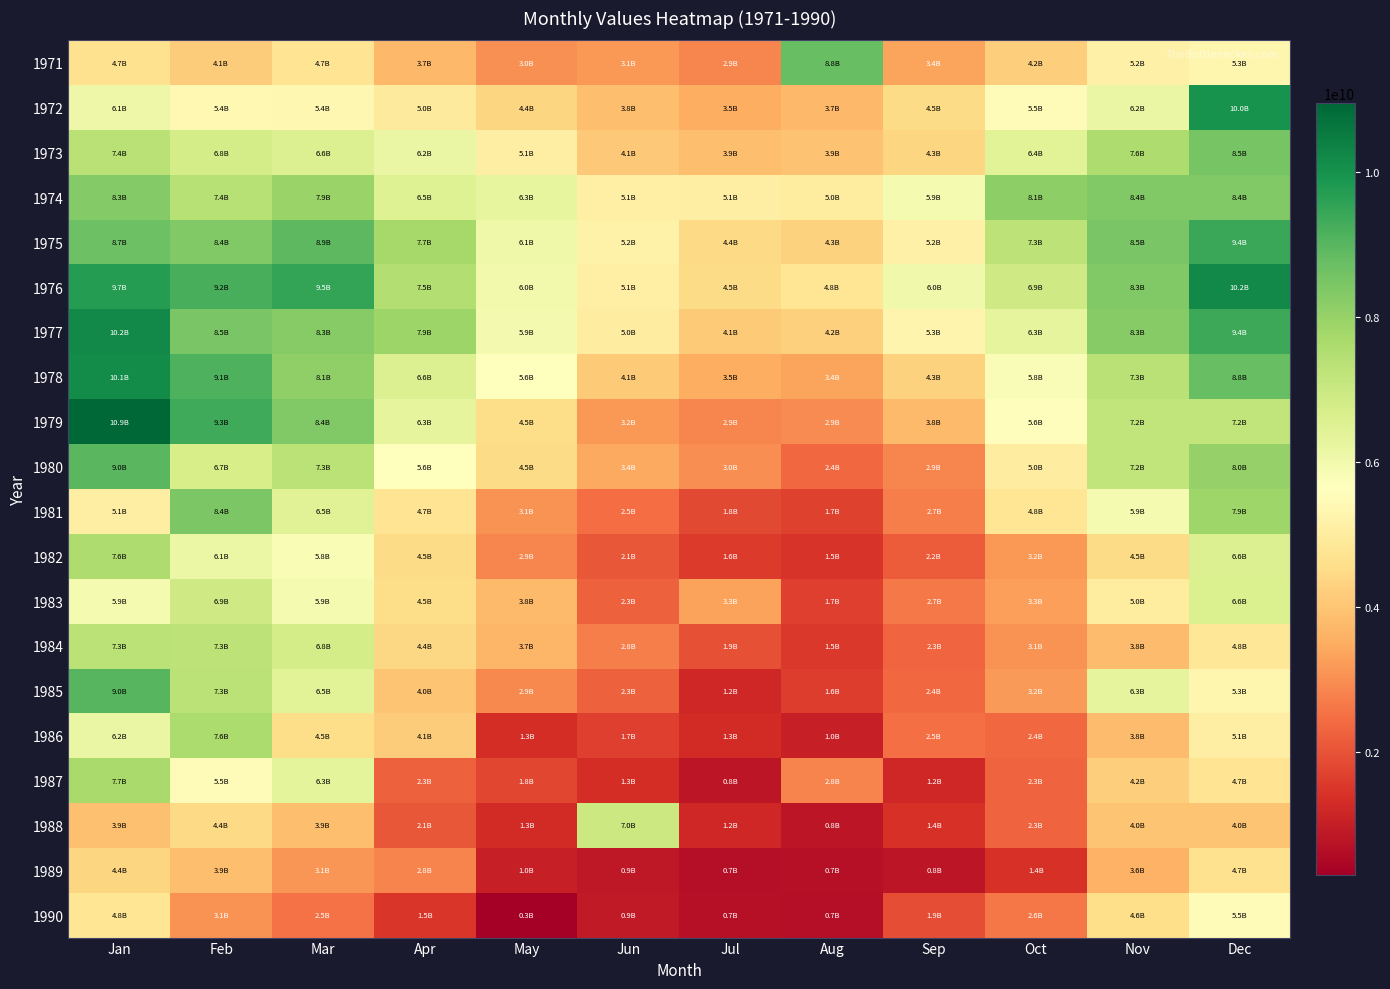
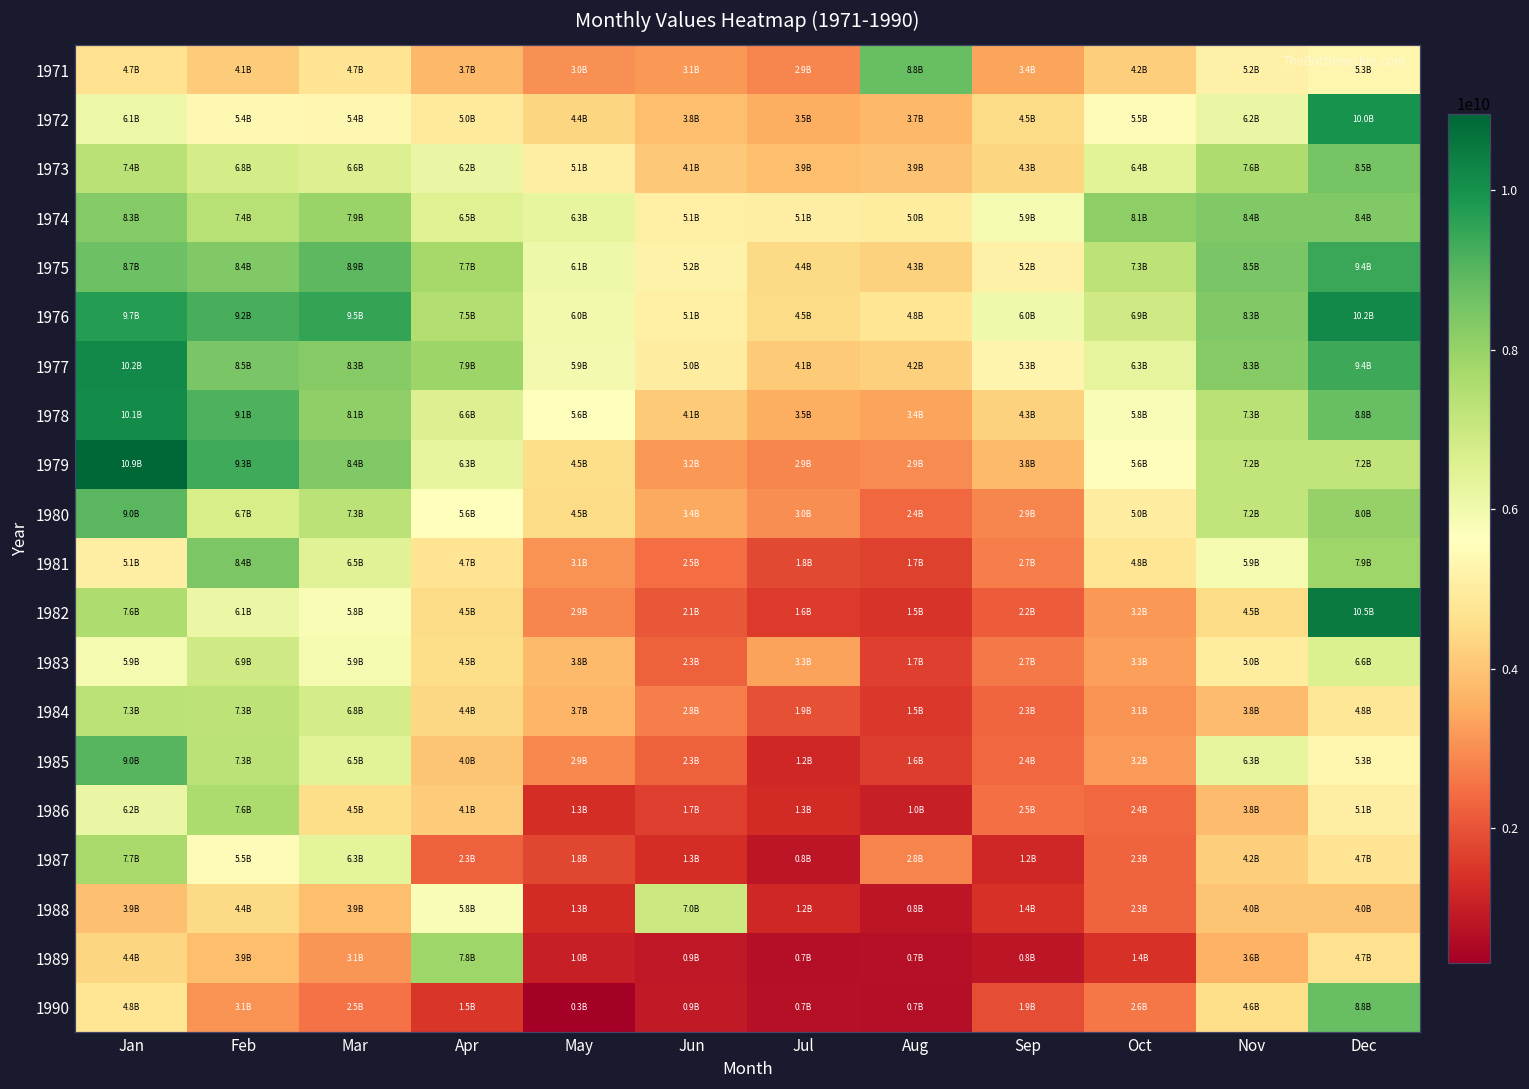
  {
    "1982": {
      "Jan": "7.6B",
      "Feb": "6.1B",
      "Mar": "5.8B",
      "Apr": "4.5B",
      "May": "2.9B",
      "Jun": "2.1B",
      "Jul": "1.6B",
      "Aug": "1.5B",
      "Sep": "2.2B",
      "Oct": "3.2B",
      "Nov": "4.5B",
-     "Dec": "6.6B"
+     "Dec": "10.5B"
    },
    "1988": {
      "Jan": "3.9B",
      "Feb": "4.4B",
      "Mar": "3.9B",
-     "Apr": "2.1B",
+     "Apr": "5.8B",
      "May": "1.3B",
      "Jun": "7.0B",
      "Jul": "1.2B",
      "Aug": "0.8B",
      "Sep": "1.4B",
      "Oct": "2.3B",
      "Nov": "4.0B",
      "Dec": "4.0B"
    },
    "1989": {
      "Jan": "4.4B",
      "Feb": "3.9B",
      "Mar": "3.1B",
-     "Apr": "2.8B",
+     "Apr": "7.8B",
      "May": "1.0B",
      "Jun": "0.9B",
      "Jul": "0.7B",
      "Aug": "0.7B",
      "Sep": "0.8B",
      "Oct": "1.4B",
      "Nov": "3.6B",
      "Dec": "4.7B"
    },
    "1990": {
      "Jan": "4.8B",
      "Feb": "3.1B",
      "Mar": "2.5B",
      "Apr": "1.5B",
      "May": "0.3B",
      "Jun": "0.9B",
      "Jul": "0.7B",
      "Aug": "0.7B",
      "Sep": "1.9B",
      "Oct": "2.6B",
      "Nov": "4.6B",
-     "Dec": "5.5B"
+     "Dec": "8.8B"
    }
  }
